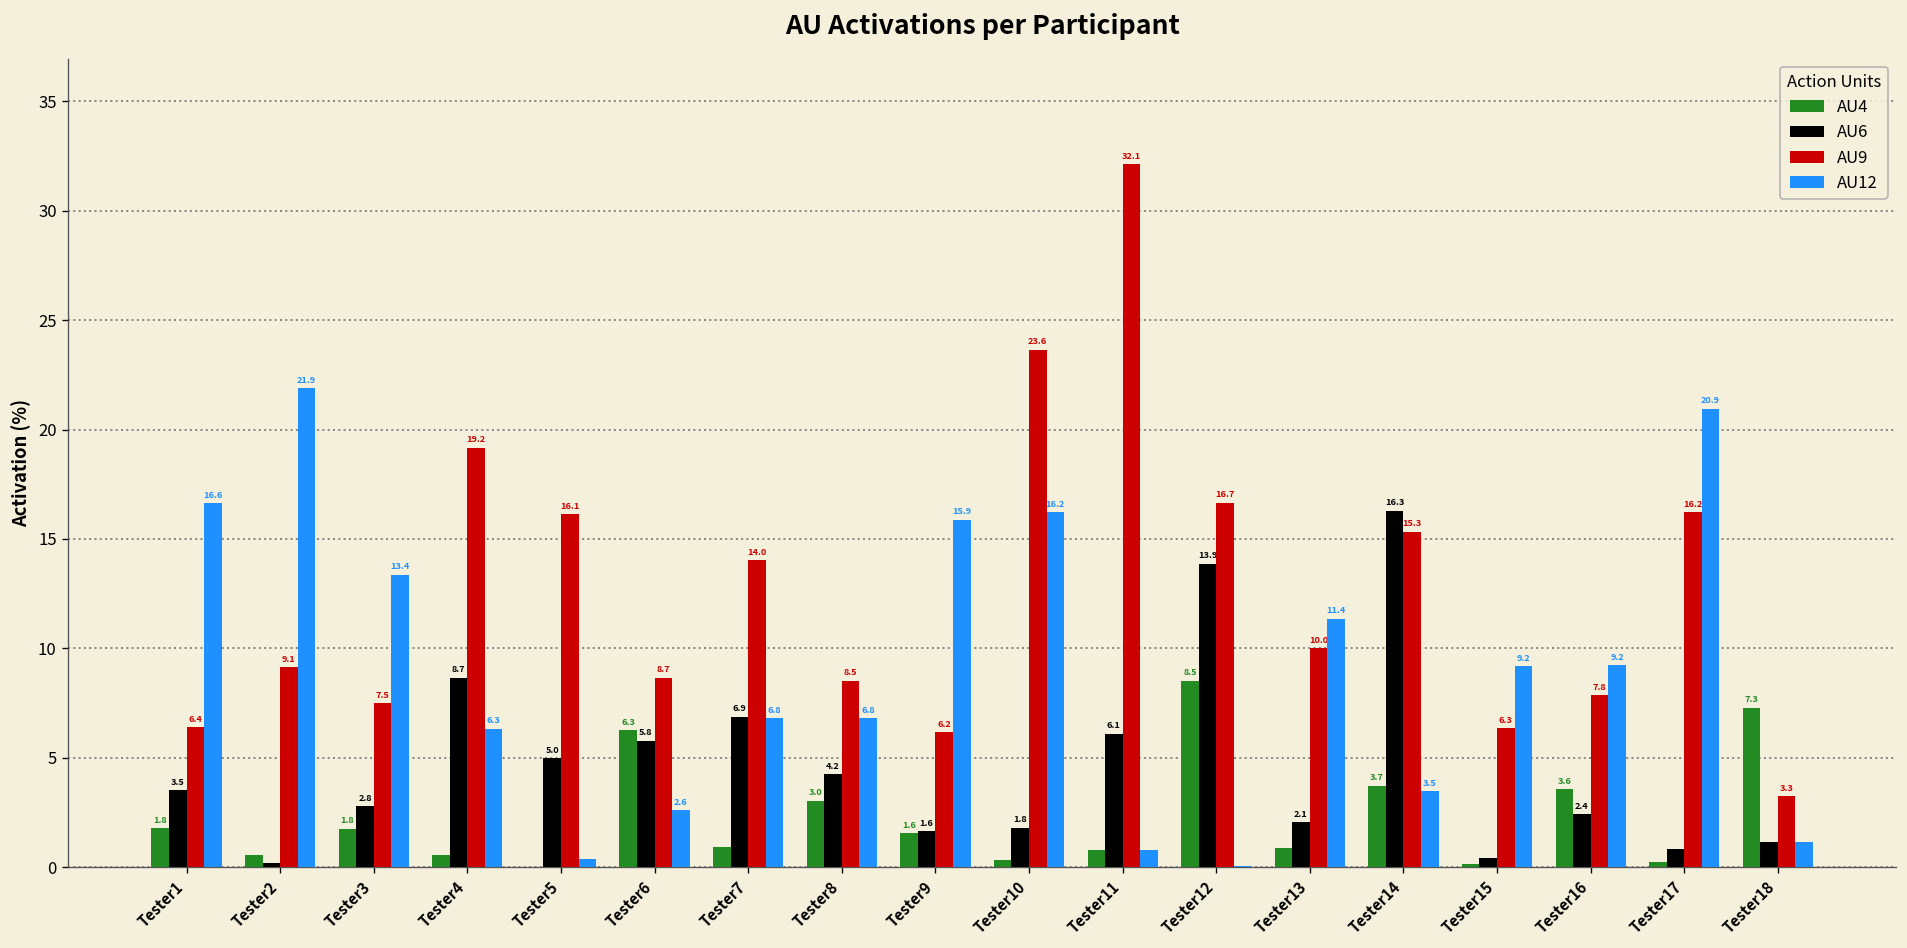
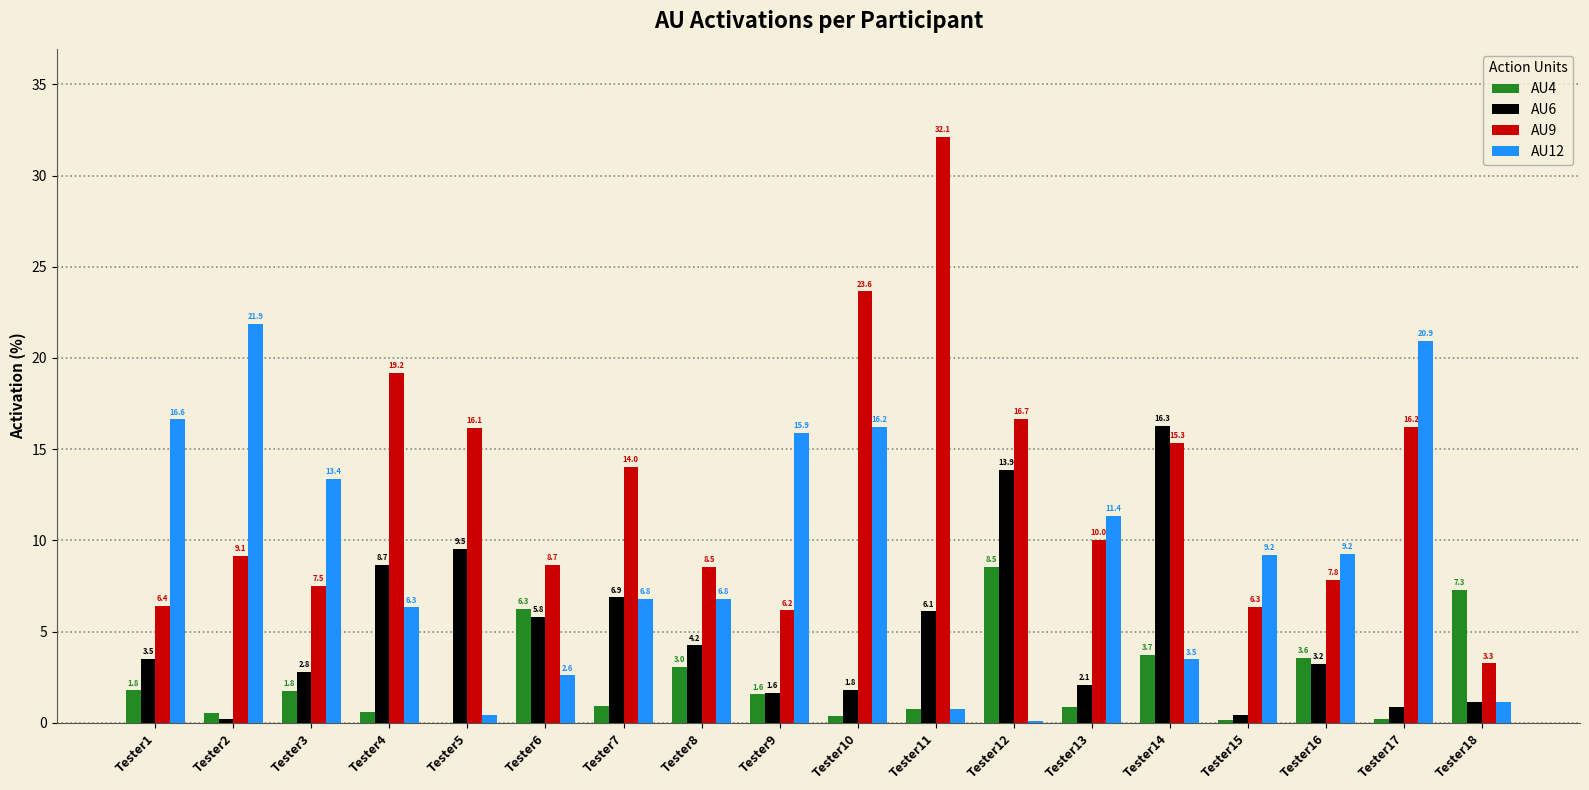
  {
    "AU4": {
      "Tester1": 1.8,
      "Tester3": 1.8,
      "Tester6": 6.3,
      "Tester8": 3.0,
      "Tester9": 1.6,
      "Tester12": 8.5,
      "Tester14": 3.7,
      "Tester16": 3.6,
      "Tester18": 7.3
    },
    "AU6": {
      "Tester1": 3.5,
      "Tester3": 2.8,
      "Tester4": 8.7,
-     "Tester5": 5.0,
+     "Tester5": 9.5,
      "Tester6": 5.8,
      "Tester7": 6.9,
      "Tester8": 4.2,
      "Tester9": 1.6,
      "Tester10": 1.8,
      "Tester11": 6.1,
      "Tester12": 13.9,
      "Tester13": 2.1,
      "Tester14": 16.3,
-     "Tester16": 2.4
+     "Tester16": 3.2
    },
    "AU9": {
      "Tester1": 6.4,
      "Tester2": 9.1,
      "Tester3": 7.5,
      "Tester4": 19.2,
      "Tester5": 16.1,
      "Tester6": 8.7,
      "Tester7": 14.0,
      "Tester8": 8.5,
      "Tester9": 6.2,
      "Tester10": 23.6,
      "Tester11": 32.1,
      "Tester12": 16.7,
      "Tester13": 10.0,
      "Tester14": 15.3,
      "Tester15": 6.3,
      "Tester16": 7.8,
      "Tester17": 16.2,
      "Tester18": 3.3
    },
    "AU12": {
      "Tester1": 16.6,
      "Tester2": 21.9,
      "Tester3": 13.4,
      "Tester4": 6.3,
      "Tester6": 2.6,
      "Tester7": 6.8,
      "Tester8": 6.8,
      "Tester9": 15.9,
      "Tester10": 16.2,
      "Tester13": 11.4,
      "Tester14": 3.5,
      "Tester15": 9.2,
      "Tester16": 9.2,
      "Tester17": 20.9
    }
  }
